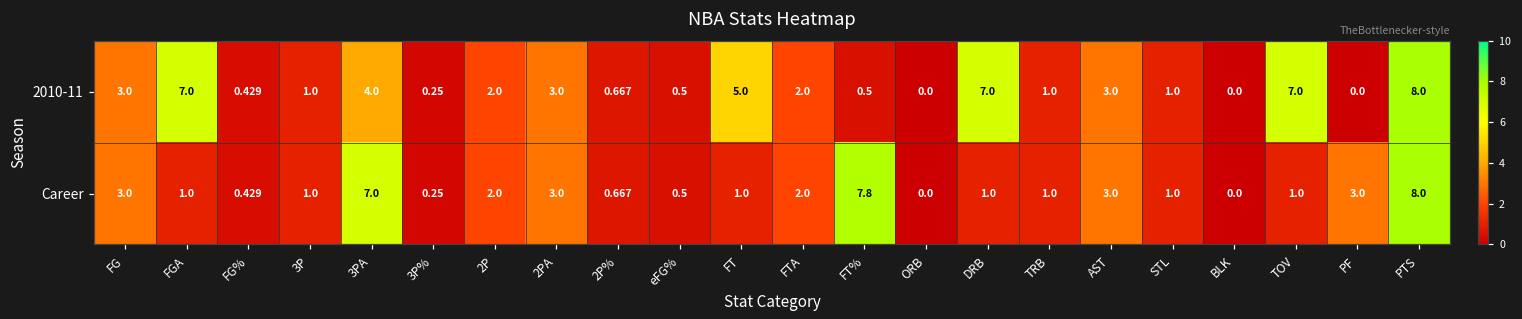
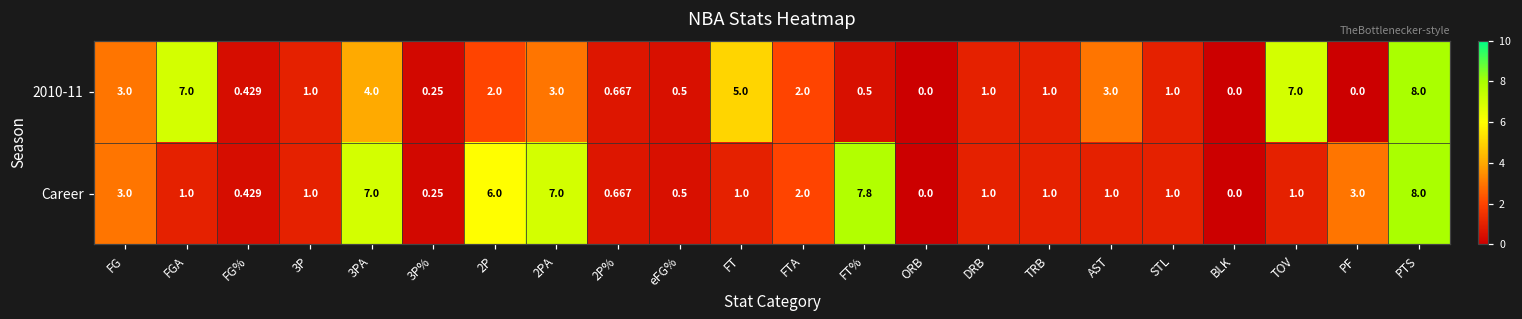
  {
    "2010-11": {
      "FG": 3.0,
      "FGA": 7.0,
      "FG%": 0.429,
      "3P": 1.0,
      "3PA": 4.0,
      "3P%": 0.25,
      "2P": 2.0,
      "2PA": 3.0,
      "2P%": 0.667,
      "eFG%": 0.5,
      "FT": 5.0,
      "FTA": 2.0,
      "FT%": 0.5,
      "ORB": 0.0,
-     "DRB": 7.0,
+     "DRB": 1.0,
      "TRB": 1.0,
      "AST": 3.0,
      "STL": 1.0,
      "BLK": 0.0,
      "TOV": 7.0,
      "PF": 0.0,
      "PTS": 8.0
    },
    "Career": {
      "FG": 3.0,
      "FGA": 1.0,
      "FG%": 0.429,
      "3P": 1.0,
      "3PA": 7.0,
      "3P%": 0.25,
-     "2P": 2.0,
-     "2PA": 3.0,
+     "2P": 6.0,
+     "2PA": 7.0,
      "2P%": 0.667,
      "eFG%": 0.5,
      "FT": 1.0,
      "FTA": 2.0,
      "FT%": 7.8,
      "ORB": 0.0,
      "DRB": 1.0,
      "TRB": 1.0,
-     "AST": 3.0,
+     "AST": 1.0,
      "STL": 1.0,
      "BLK": 0.0,
      "TOV": 1.0,
      "PF": 3.0,
      "PTS": 8.0
    }
  }
